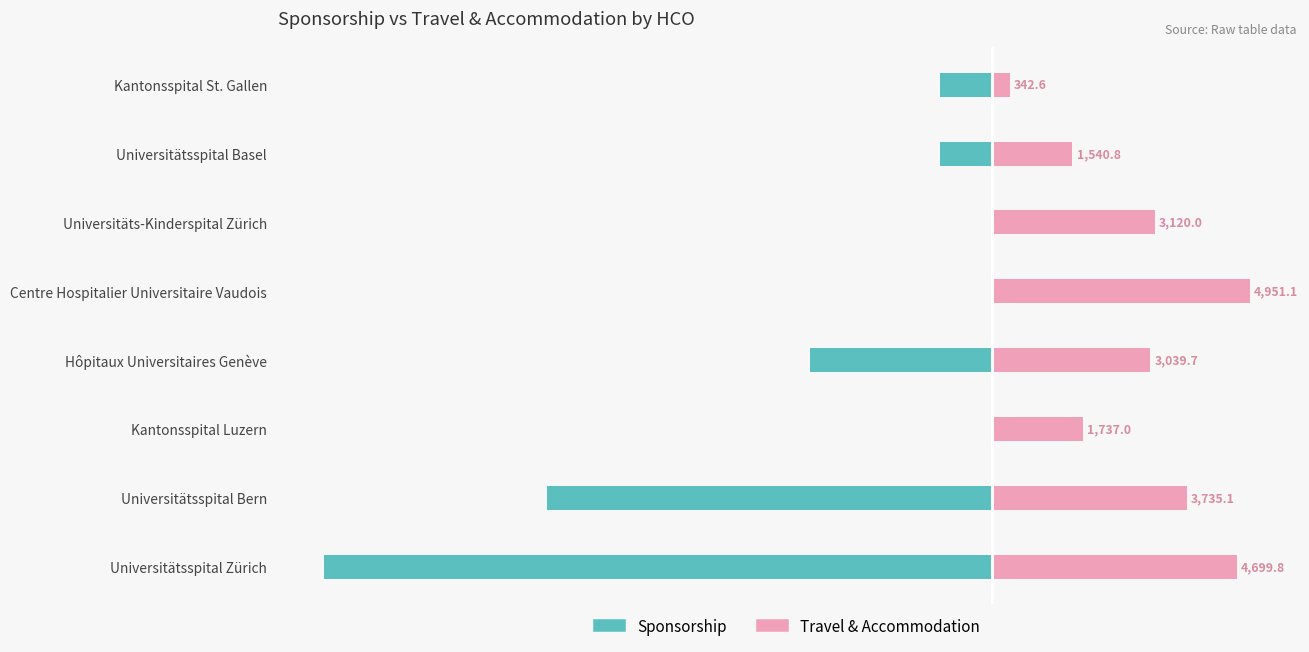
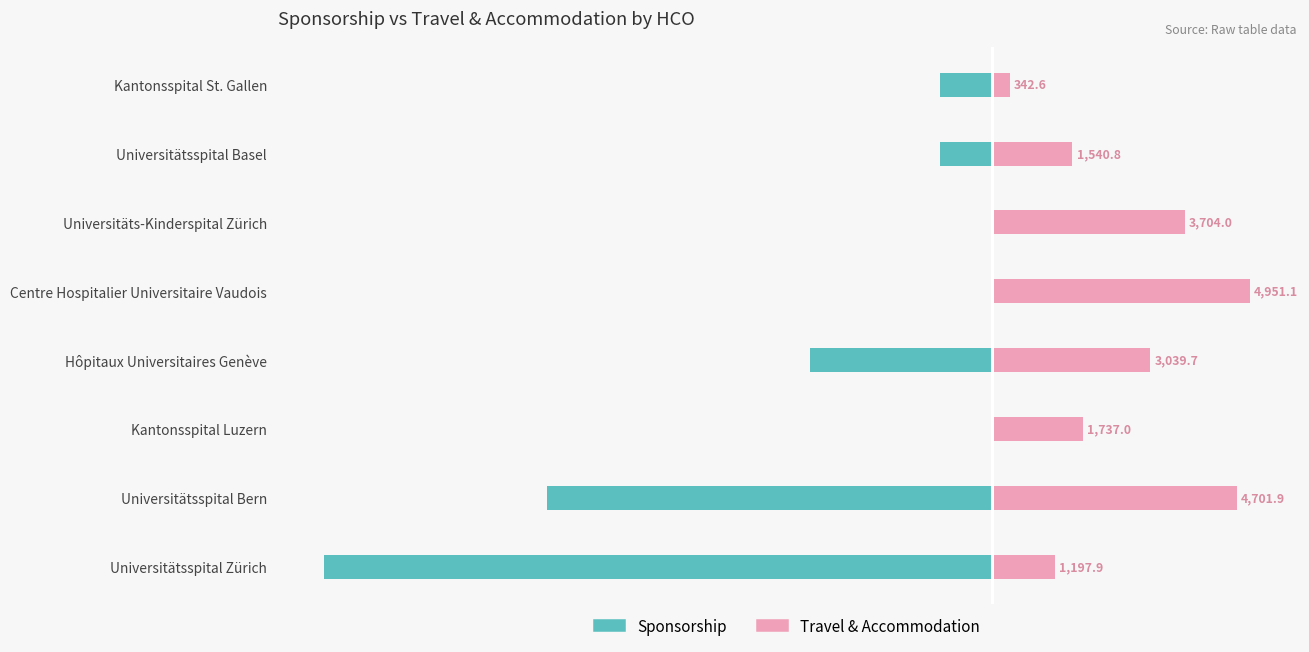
  {
    "Travel & Accommodation": {
      "Kantonsspital St. Gallen": "342.6",
      "Universitätsspital Basel": "1,540.8",
-     "Universitäts-Kinderspital Zürich": "3,120.0",
+     "Universitäts-Kinderspital Zürich": "3,704.0",
      "Centre Hospitalier Universitaire Vaudois": "4,951.1",
      "Hôpitaux Universitaires Genève": "3,039.7",
      "Kantonsspital Luzern": "1,737.0",
-     "Universitätsspital Bern": "3,735.1",
-     "Universitätsspital Zürich": "4,699.8"
+     "Universitätsspital Bern": "4,701.9",
+     "Universitätsspital Zürich": "1,197.9"
    }
  }
